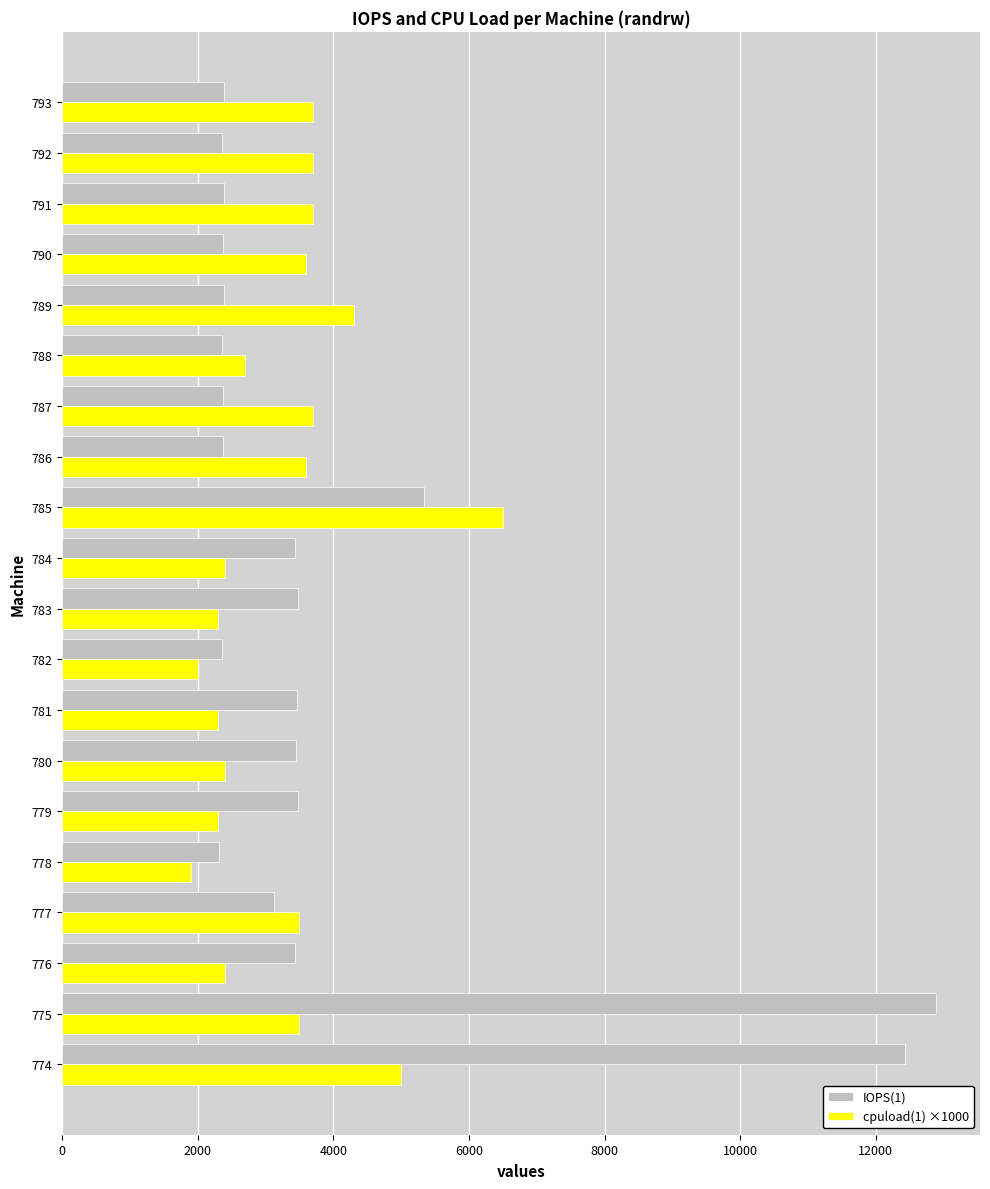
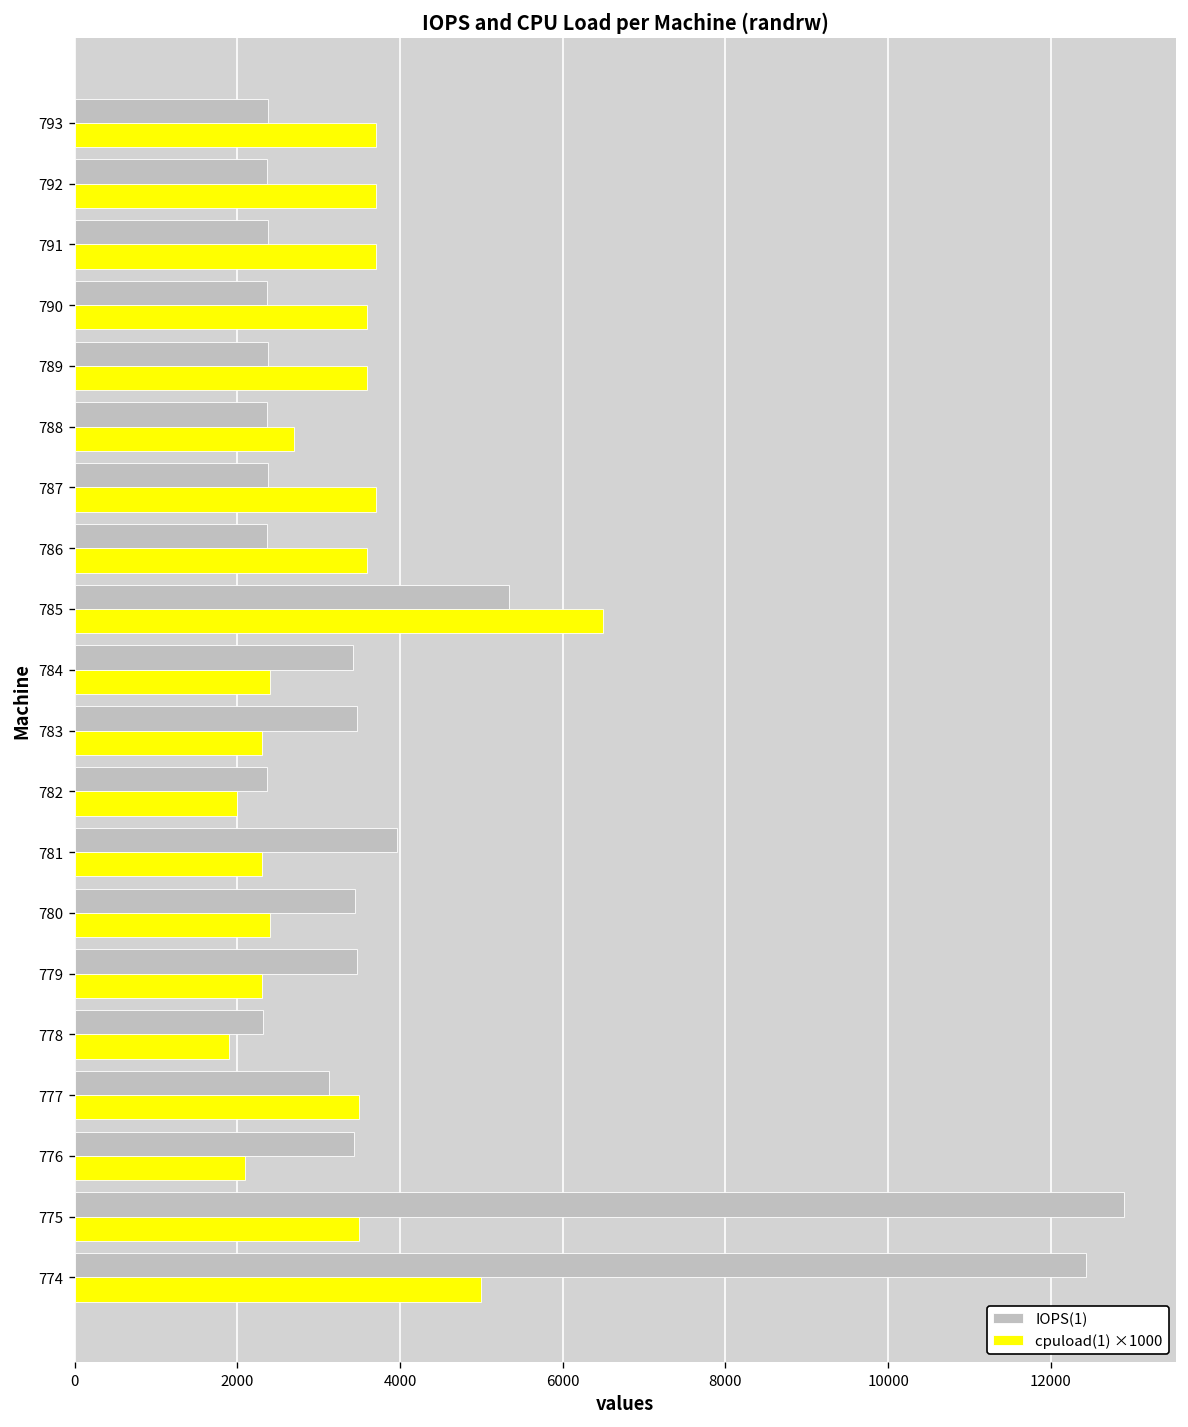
  {
    "IOPS(1)": {
      "793": 2400,
      "792": 2400,
      "791": 2400,
      "790": 2400,
      "789": 2400,
      "788": 2400,
      "787": 2400,
      "786": 2400,
      "785": 5300,
      "784": 3400,
      "783": 3500,
      "782": 2400,
-     "781": 3500,
+     "781": 4000,
      "780": 3400,
      "779": 3500,
      "778": 2300,
      "777": 3100,
      "776": 3400,
      "775": 12900,
      "774": 12400
    },
    "cpuload(1) ×1000": {
      "793": 3700,
      "792": 3700,
      "791": 3700,
      "790": 3600,
-     "789": 4300,
+     "789": 3600,
      "788": 2700,
      "787": 3700,
      "786": 3600,
      "785": 6500,
      "784": 2400,
      "783": 2300,
      "782": 2000,
      "781": 2300,
      "780": 2400,
      "779": 2300,
      "778": 1900,
      "777": 3500,
-     "776": 2400,
+     "776": 2100,
      "775": 3500,
      "774": 5000
    }
  }
